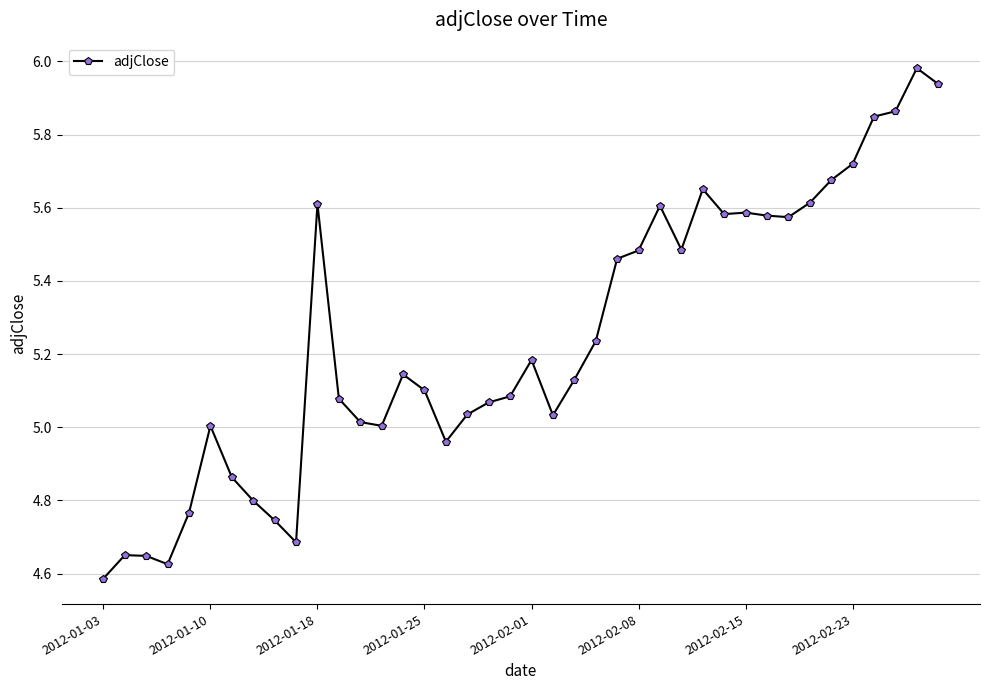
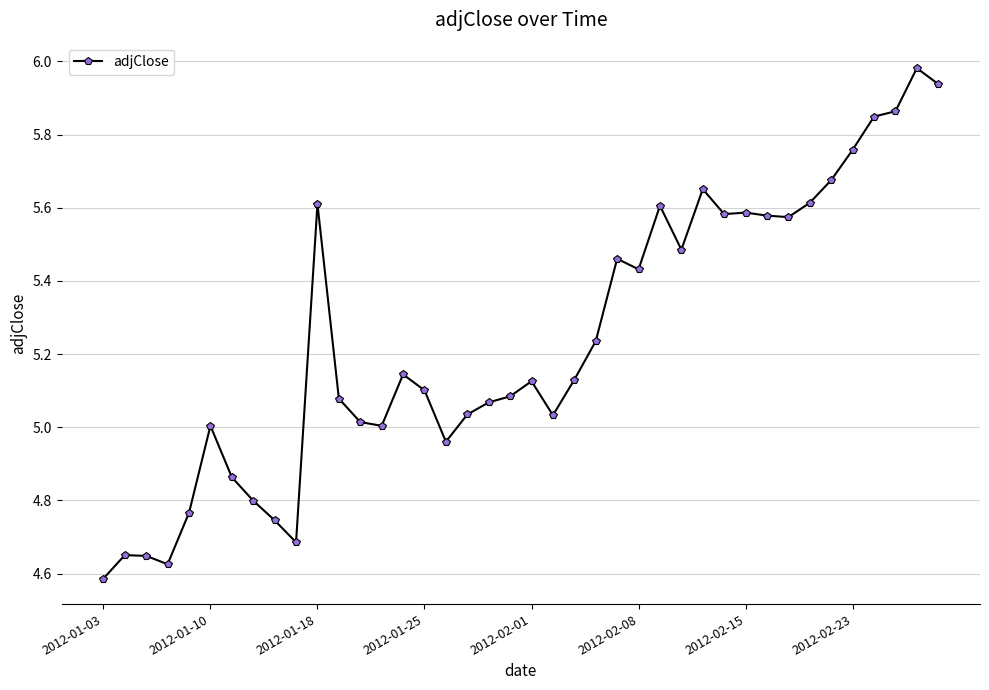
  {
    "2012-01-03": 4.59,
    "2012-01-10": 5.00,
    "2012-01-18": 5.61,
    "2012-01-25": 5.10,
-   "2012-02-01": 5.18,
-   "2012-02-08": 5.48,
+   "2012-02-01": 5.13,
+   "2012-02-08": 5.43,
    "2012-02-15": 5.59,
-   "2012-02-23": 5.72
+   "2012-02-23": 5.76
  }
